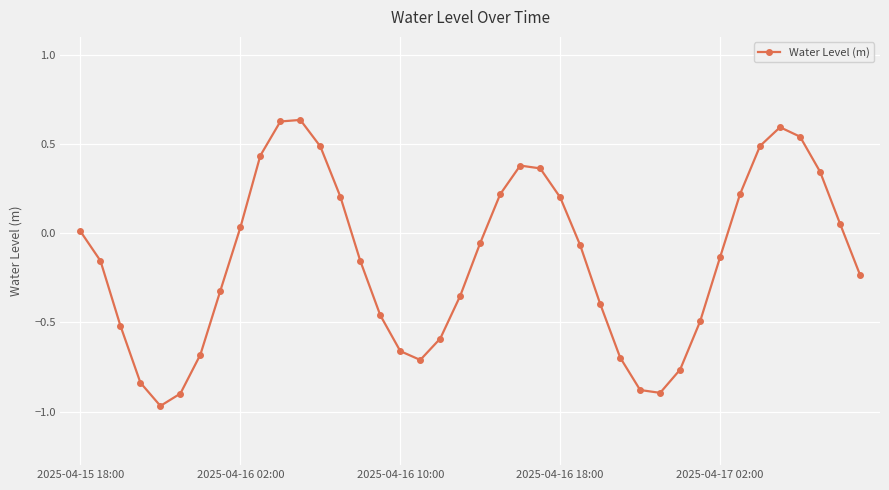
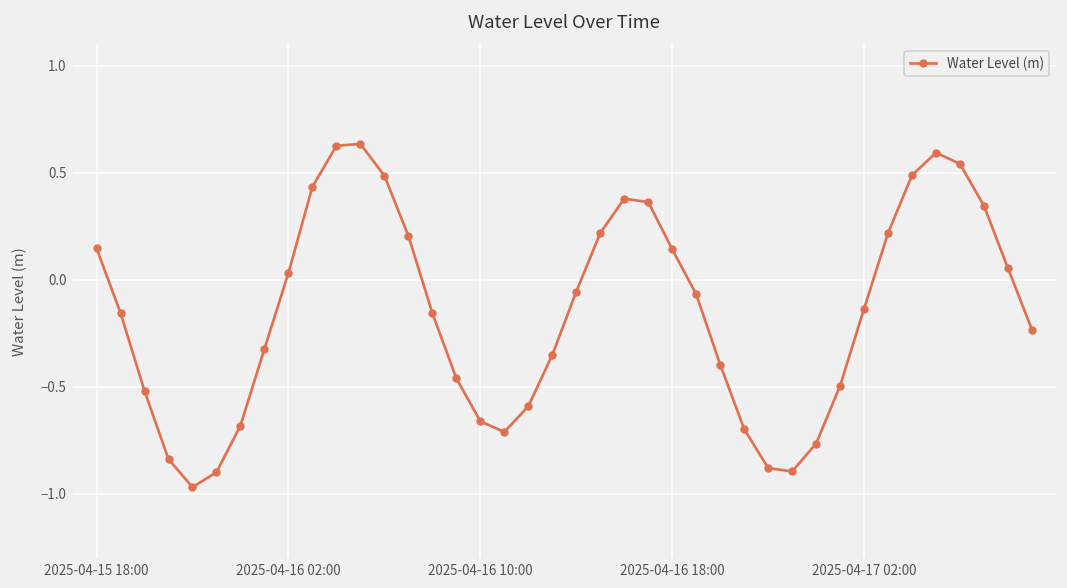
  {
-   "2025-04-15 18:00": 0.01,
+   "2025-04-15 18:00": 0.15,
    "2025-04-16 02:00": 0.03,
    "2025-04-16 10:00": -0.66,
-   "2025-04-16 18:00": 0.20,
+   "2025-04-16 18:00": 0.14,
    "2025-04-17 02:00": -0.13
  }
